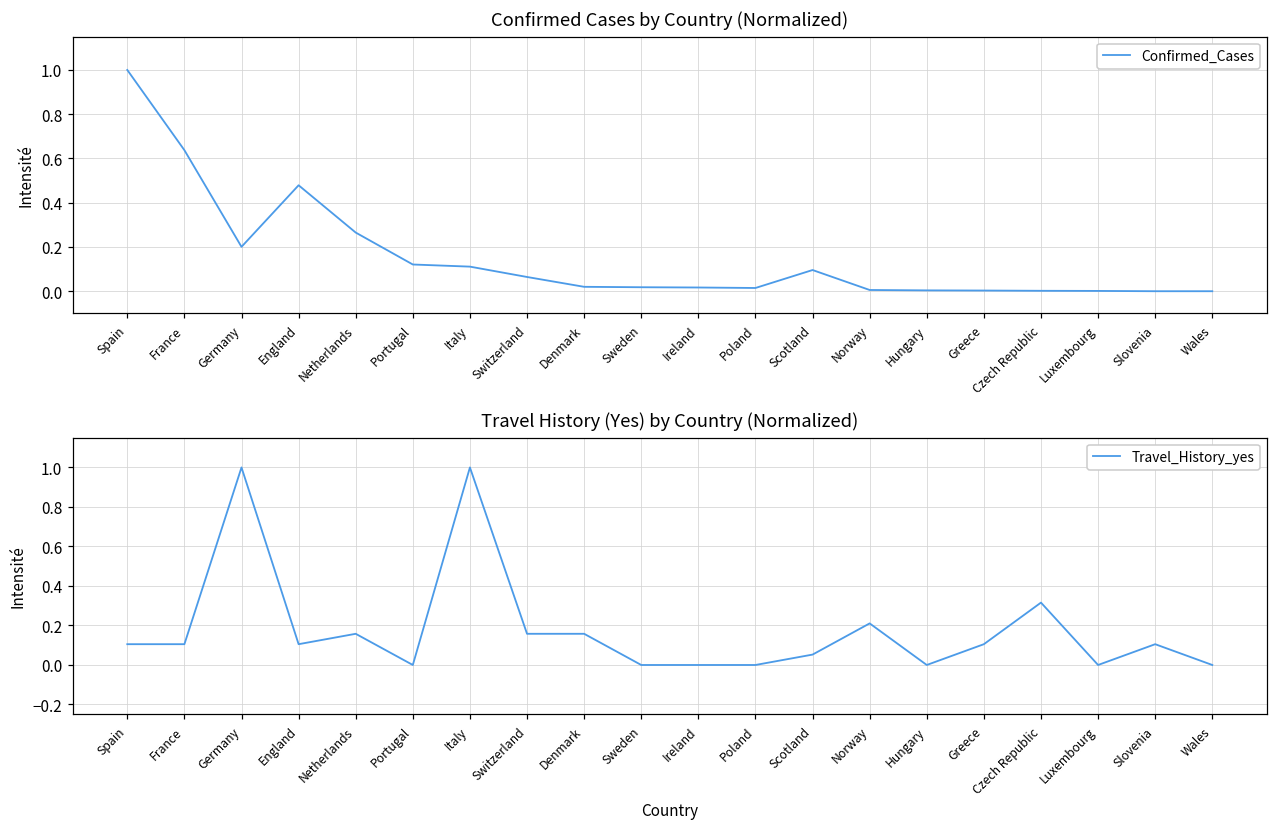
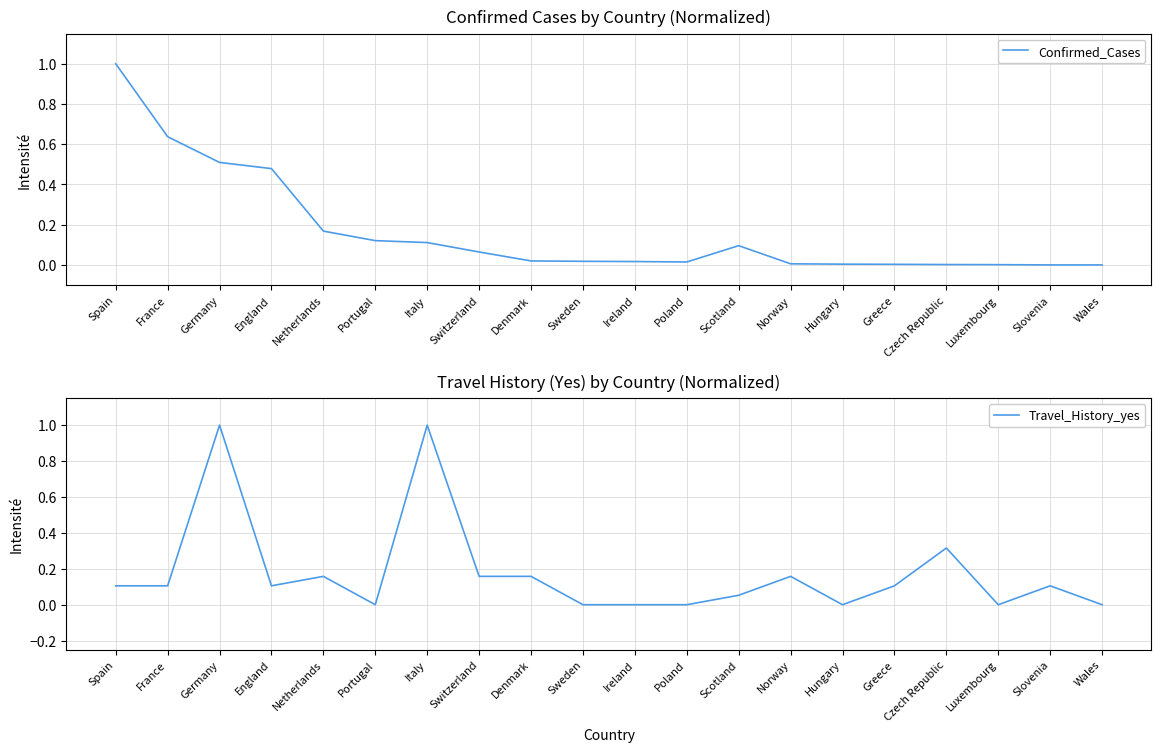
  {
    "Confirmed Cases by Country (Normalized)": {
      "Spain": 1.00,
      "France": 0.64,
-     "Germany": 0.20,
+     "Germany": 0.51,
      "England": 0.48,
-     "Netherlands": 0.27,
+     "Netherlands": 0.17,
      "Portugal": 0.12,
      "Italy": 0.11,
      "Switzerland": 0.06,
      "Denmark": 0.02,
      "Sweden": 0.02,
      "Ireland": 0.02,
      "Poland": 0.01,
      "Scotland": 0.10,
      "Norway": 0.01,
      "Hungary": 0.00,
      "Greece": 0.00,
      "Czech Republic": 0.00,
      "Luxembourg": 0.00,
      "Slovenia": 0.00,
      "Wales": 0.00
    },
    "Travel History (Yes) by Country (Normalized)": {
      "Spain": 0.11,
      "France": 0.11,
      "Germany": 1.00,
      "England": 0.11,
      "Netherlands": 0.16,
      "Portugal": 0.00,
      "Italy": 1.00,
      "Switzerland": 0.16,
      "Denmark": 0.16,
      "Sweden": 0.00,
      "Ireland": 0.00,
      "Poland": 0.00,
      "Scotland": 0.05,
-     "Norway": 0.21,
+     "Norway": 0.16,
      "Hungary": 0.00,
      "Greece": 0.11,
      "Czech Republic": 0.32,
      "Luxembourg": 0.00,
      "Slovenia": 0.11,
      "Wales": 0.00
    }
  }
